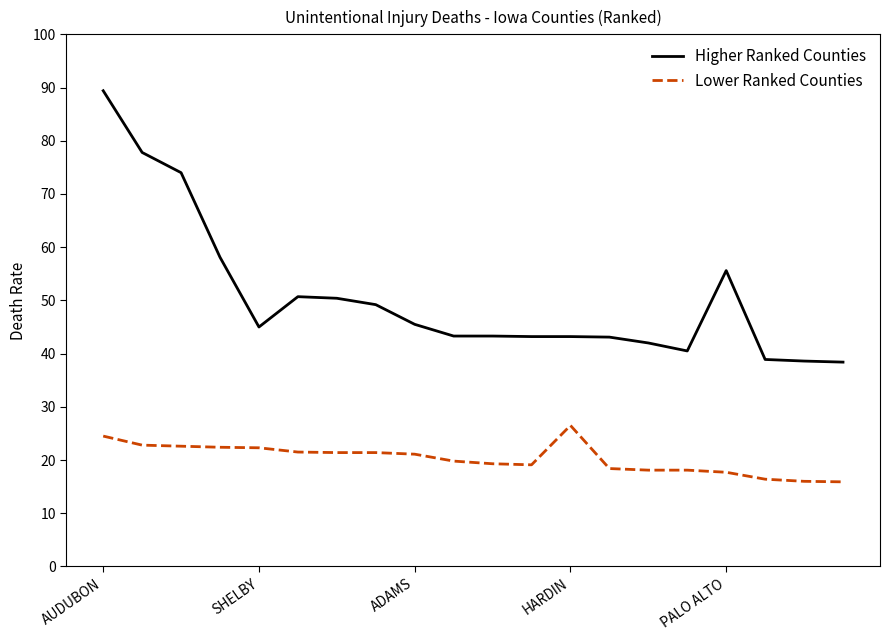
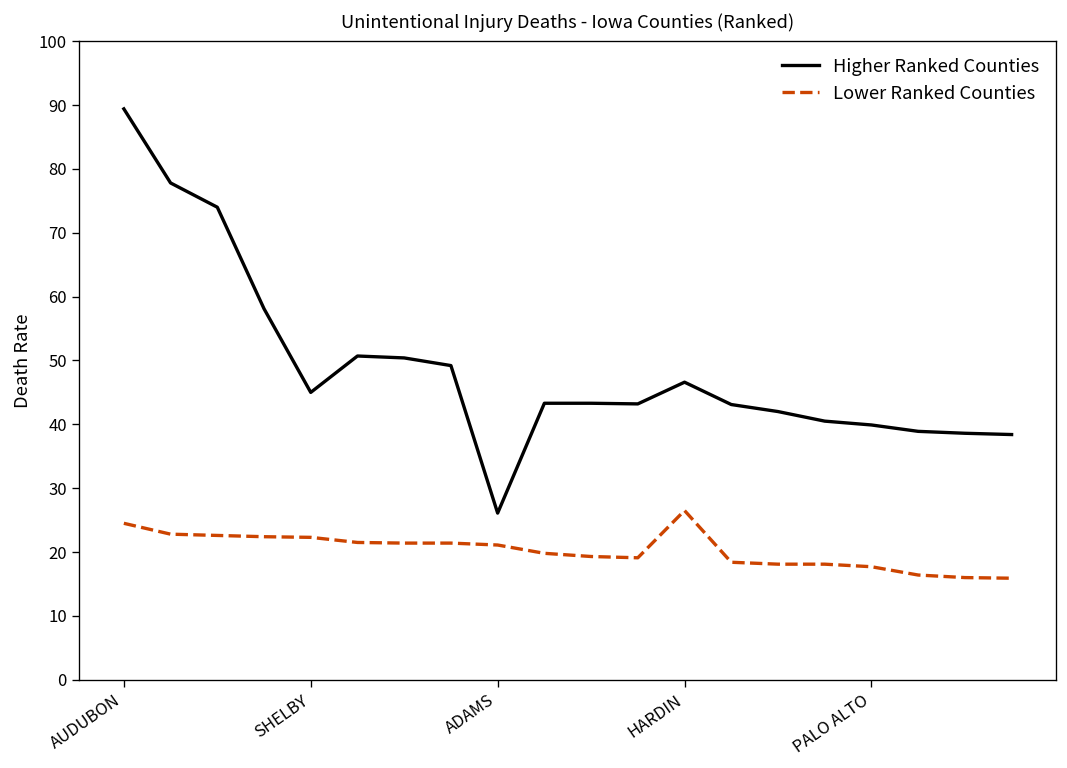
  {
    "Higher Ranked Counties": {
      "AUDUBON": 89,
      "SHELBY": 45,
-     "ADAMS": 46,
-     "HARDIN": 43,
-     "PALO ALTO": 56
+     "ADAMS": 26,
+     "HARDIN": 47,
+     "PALO ALTO": 40
    },
    "Lower Ranked Counties": {
      "AUDUBON": 25,
      "SHELBY": 22,
      "ADAMS": 21,
      "HARDIN": 27,
      "PALO ALTO": 18
    }
  }
